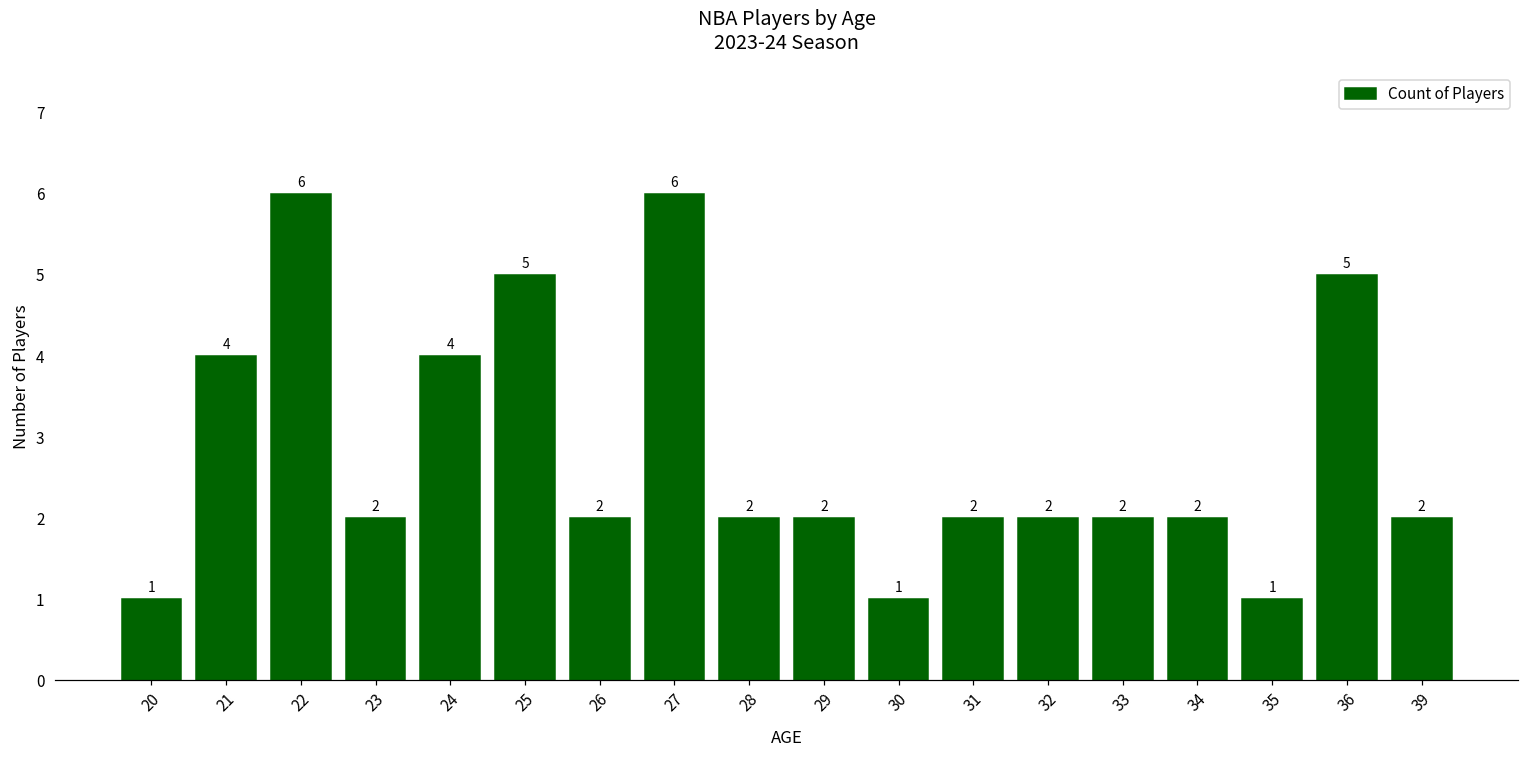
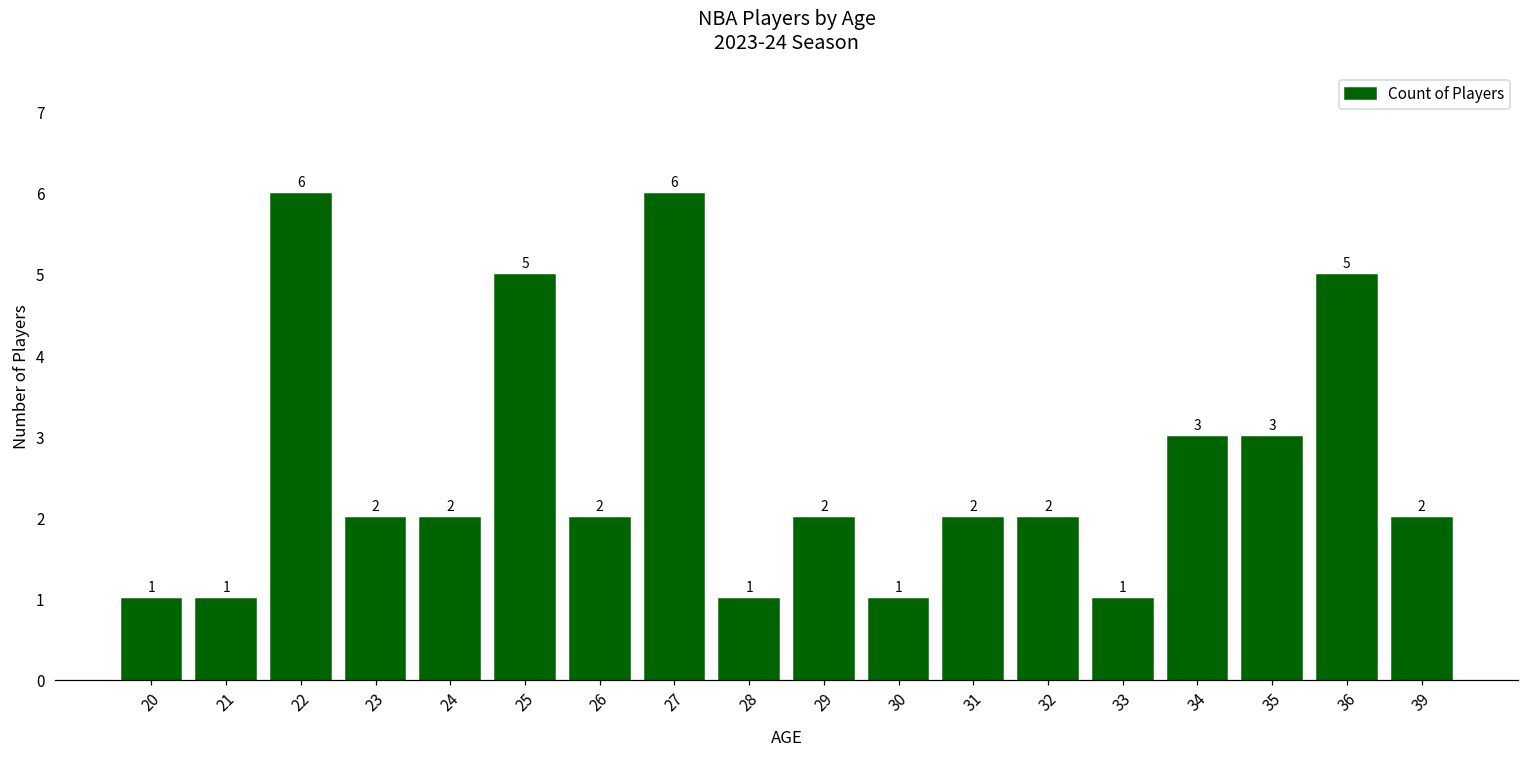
  {
    "20": 1,
-   "21": 4,
+   "21": 1,
    "22": 6,
    "23": 2,
-   "24": 4,
+   "24": 2,
    "25": 5,
    "26": 2,
    "27": 6,
-   "28": 2,
+   "28": 1,
    "29": 2,
    "30": 1,
    "31": 2,
    "32": 2,
-   "33": 2,
-   "34": 2,
-   "35": 1,
+   "33": 1,
+   "34": 3,
+   "35": 3,
    "36": 5,
    "39": 2
  }
